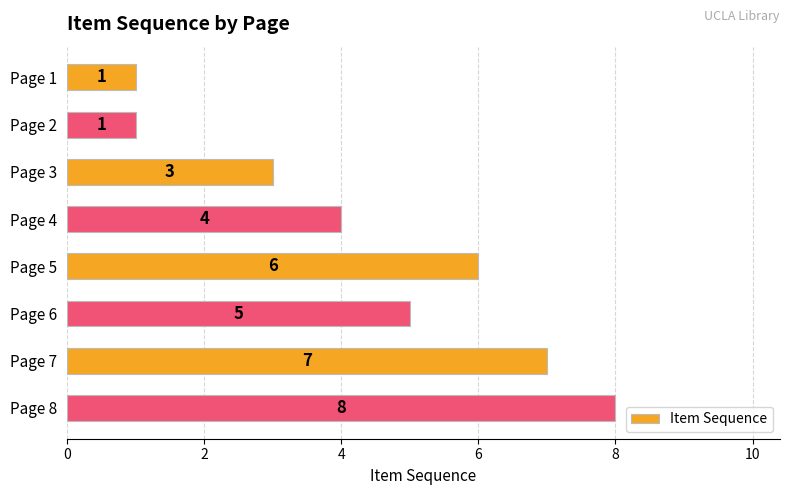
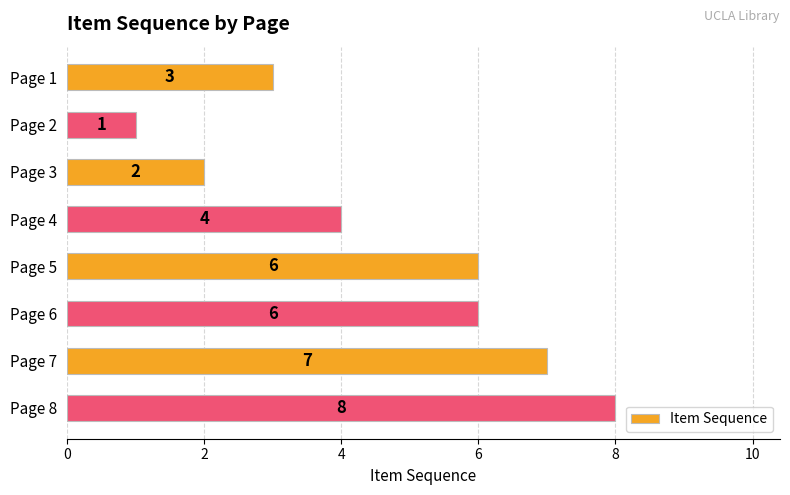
  {
-   "Page 1": 1,
+   "Page 1": 3,
    "Page 2": 1,
-   "Page 3": 3,
+   "Page 3": 2,
    "Page 4": 4,
    "Page 5": 6,
-   "Page 6": 5,
+   "Page 6": 6,
    "Page 7": 7,
    "Page 8": 8
  }
